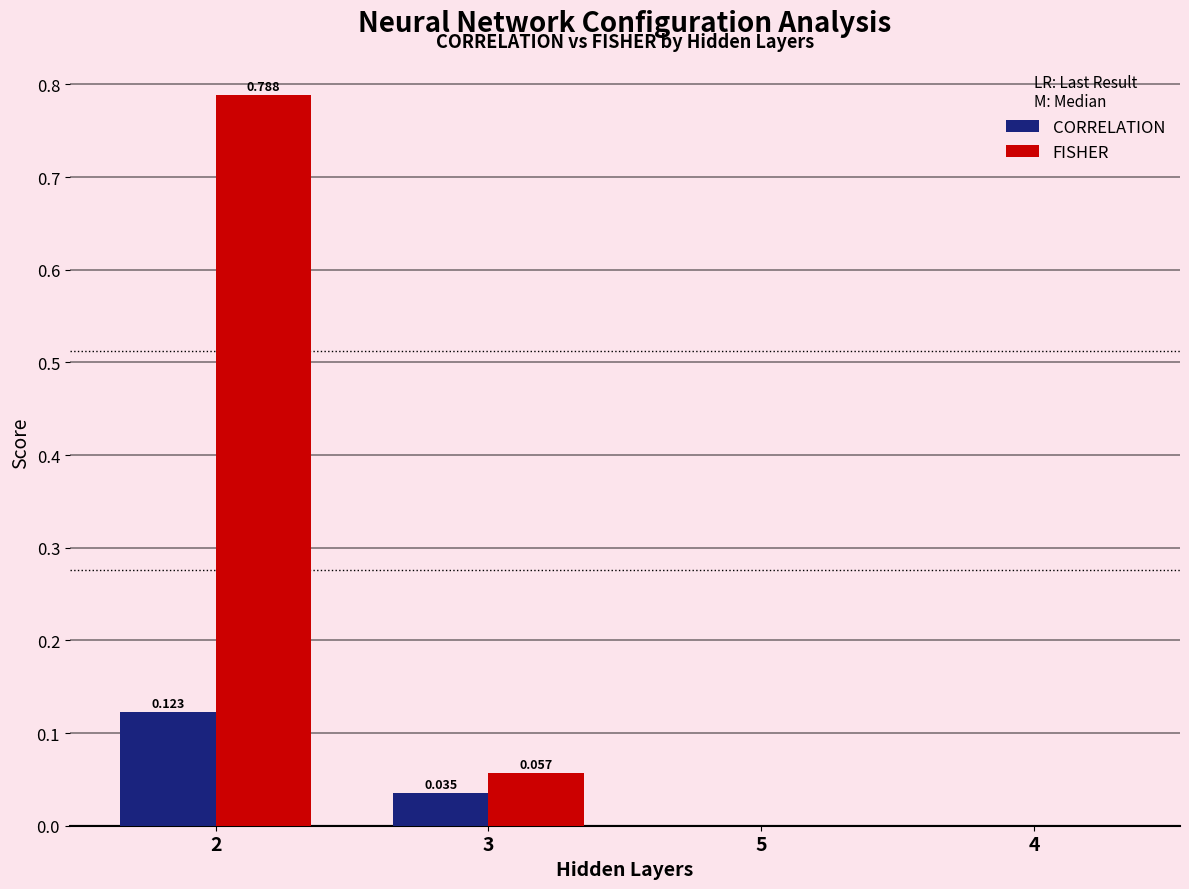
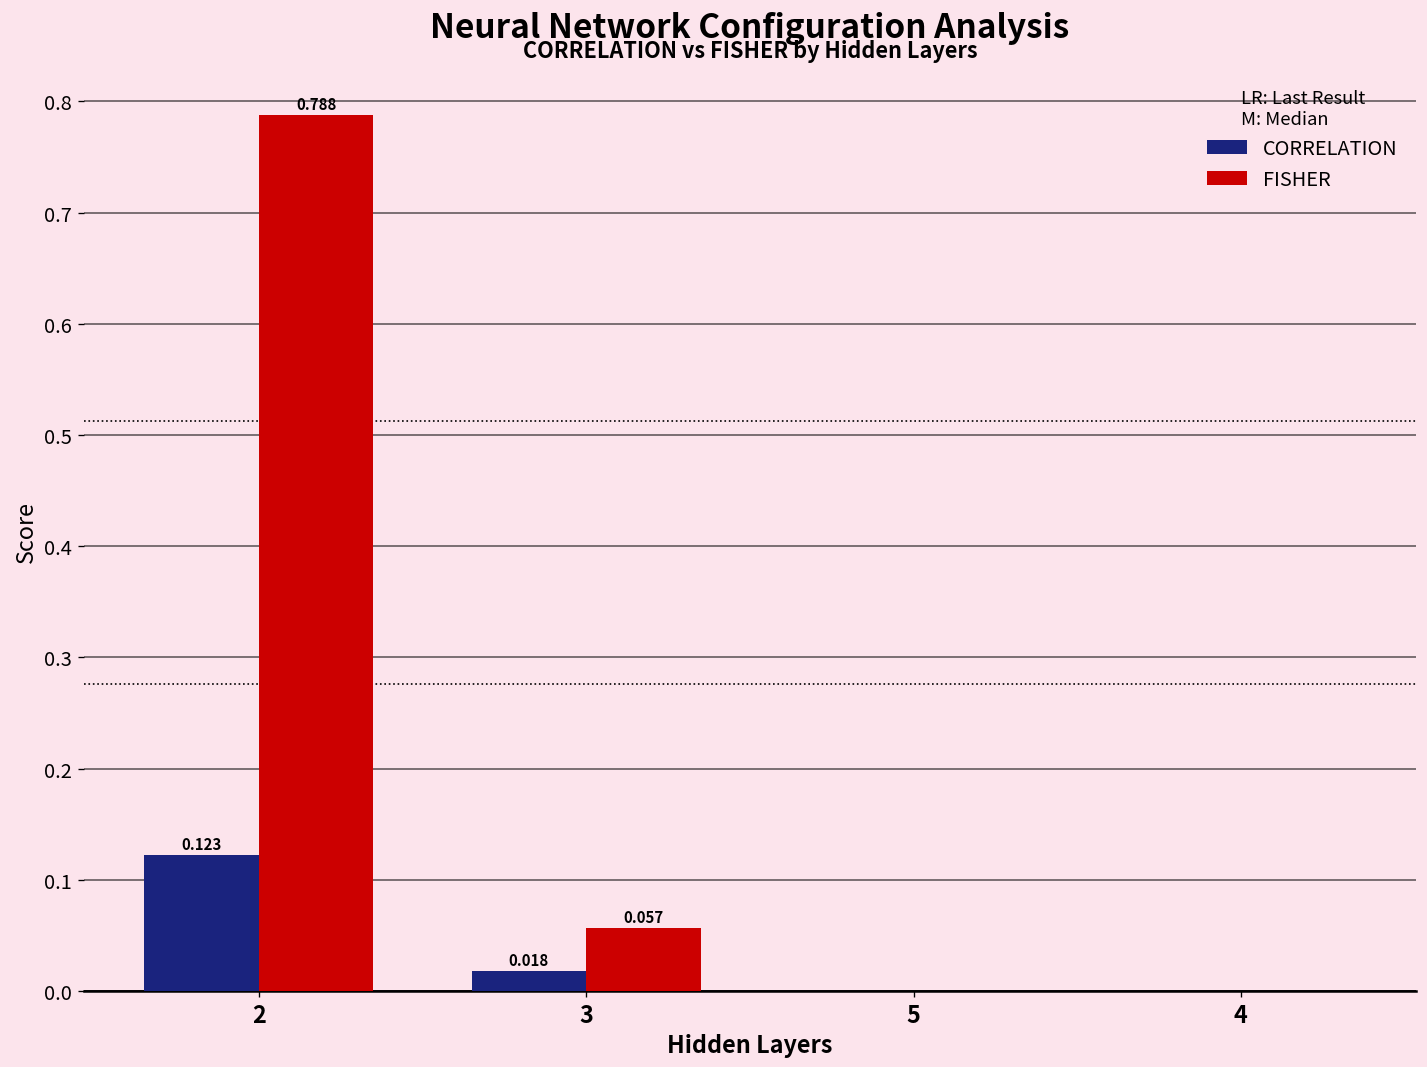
  {
    "CORRELATION": {
      "2": 0.123,
-     "3": 0.035
+     "3": 0.018
    },
    "FISHER": {
      "2": 0.788,
      "3": 0.057
    }
  }
